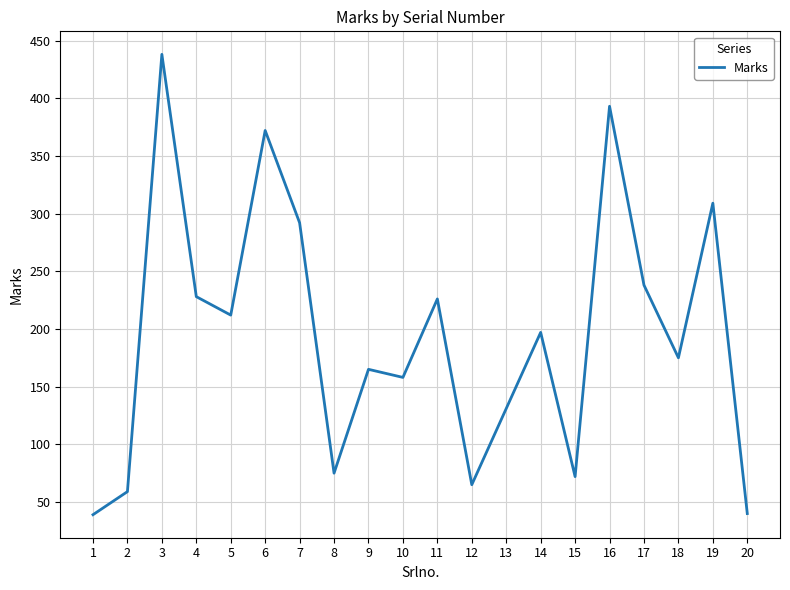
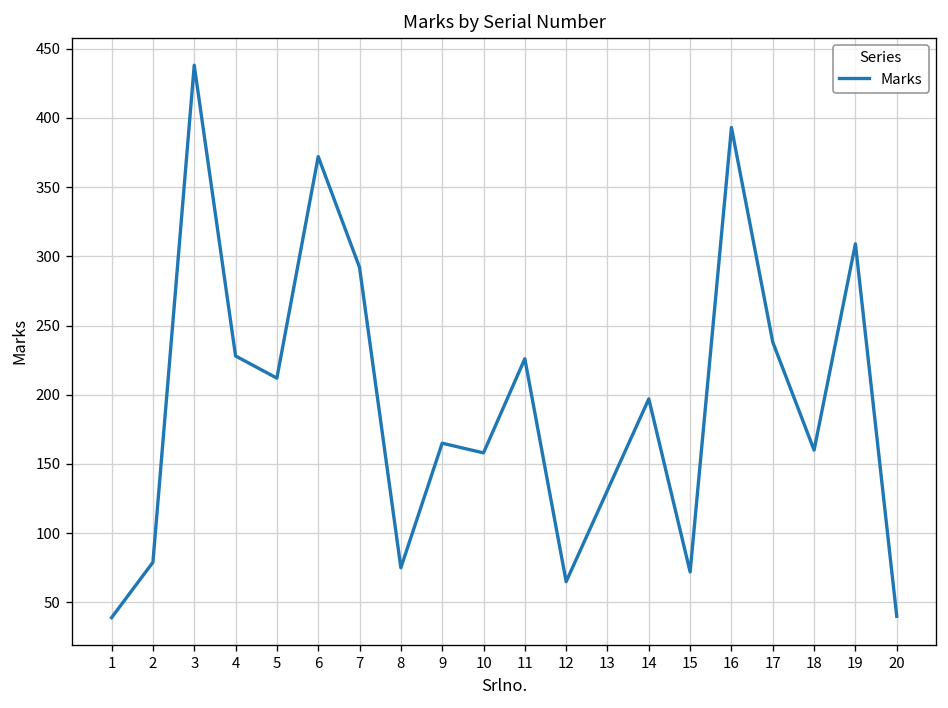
  {
    "1": 39,
-   "2": 59,
+   "2": 79,
    "3": 438,
    "4": 228,
    "5": 212,
    "6": 372,
    "7": 292,
    "8": 75,
    "9": 165,
    "10": 158,
    "11": 226,
    "12": 65,
    "13": 131,
    "14": 197,
    "15": 72,
    "16": 393,
    "17": 238,
-   "18": 175,
+   "18": 160,
    "19": 309,
    "20": 40
  }
